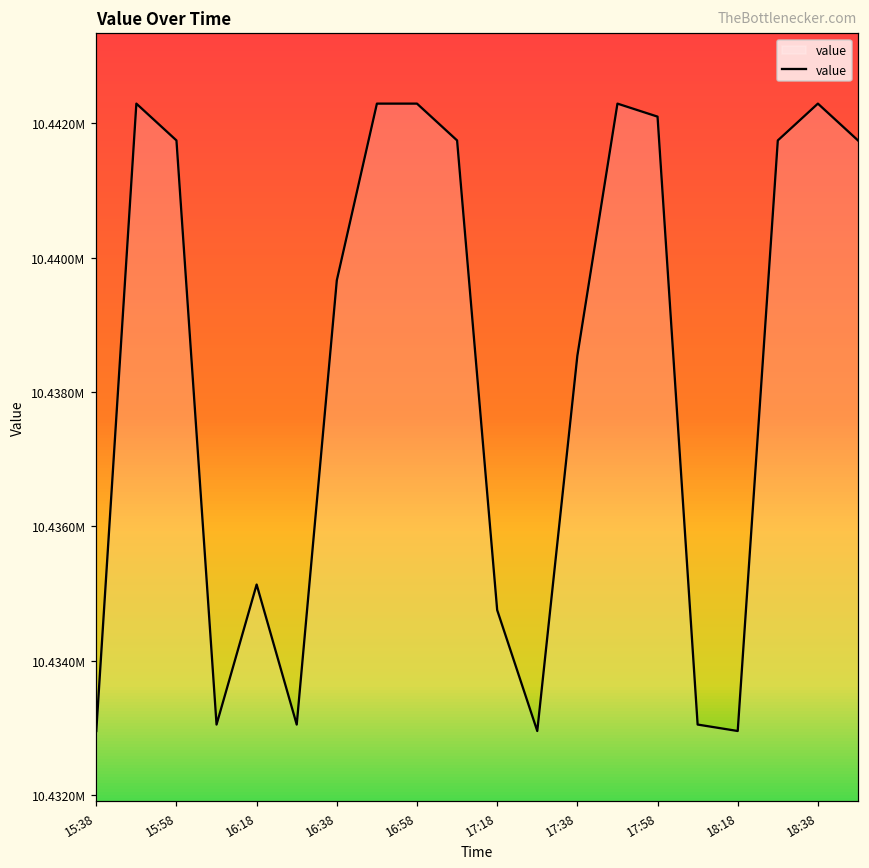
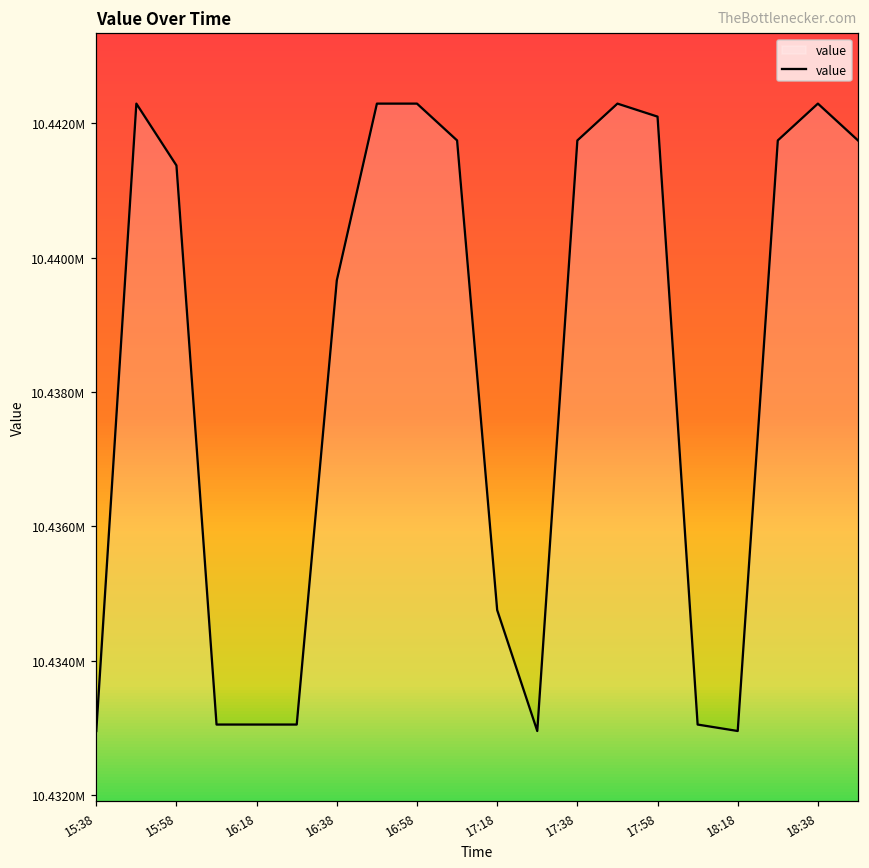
  {
    "15:38": 10433000,
-   "15:58": 10441700,
-   "16:18": 10435100,
+   "15:58": 10441400,
+   "16:18": 10433100,
    "16:38": 10439700,
    "16:58": 10442300,
    "17:18": 10434800,
-   "17:38": 10438500,
+   "17:38": 10441700,
    "17:58": 10442100,
    "18:18": 10433000,
    "18:38": 10442300
  }
